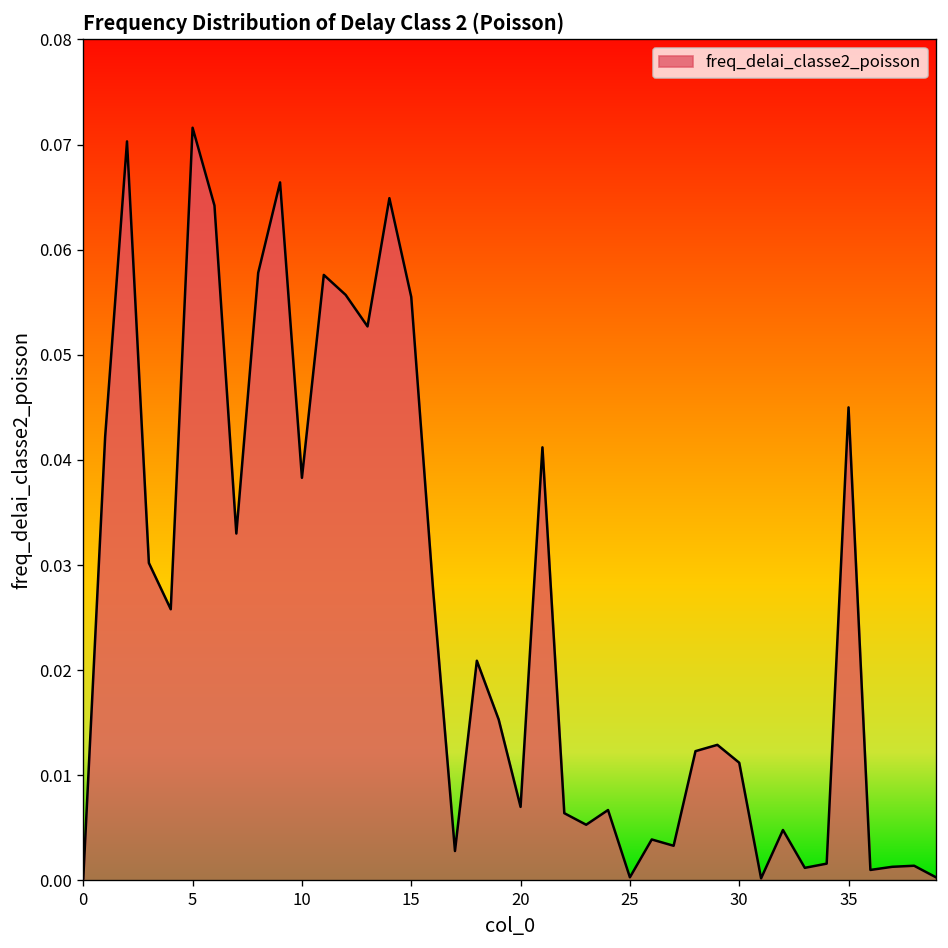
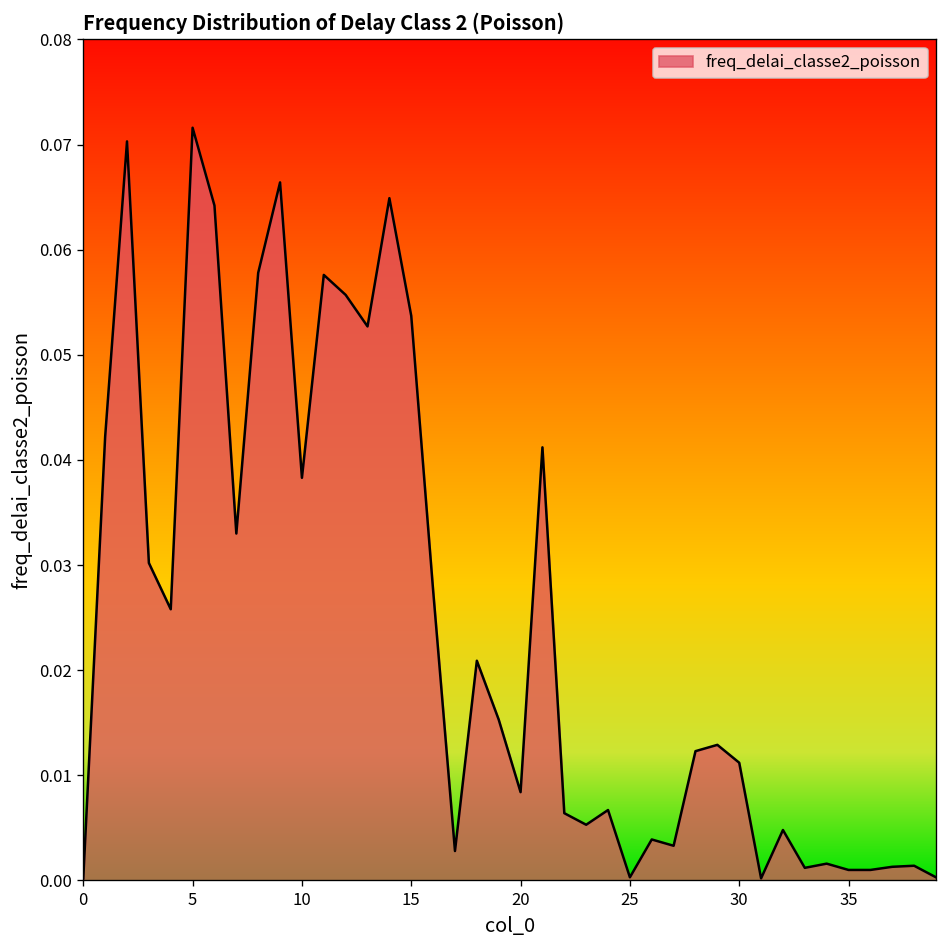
  {
    "0": 0.000,
    "5": 0.072,
    "10": 0.038,
-   "15": 0.056,
-   "20": 0.007,
+   "15": 0.054,
+   "20": 0.008,
    "25": 0.000,
    "30": 0.011,
-   "35": 0.045
+   "35": 0.001
  }
